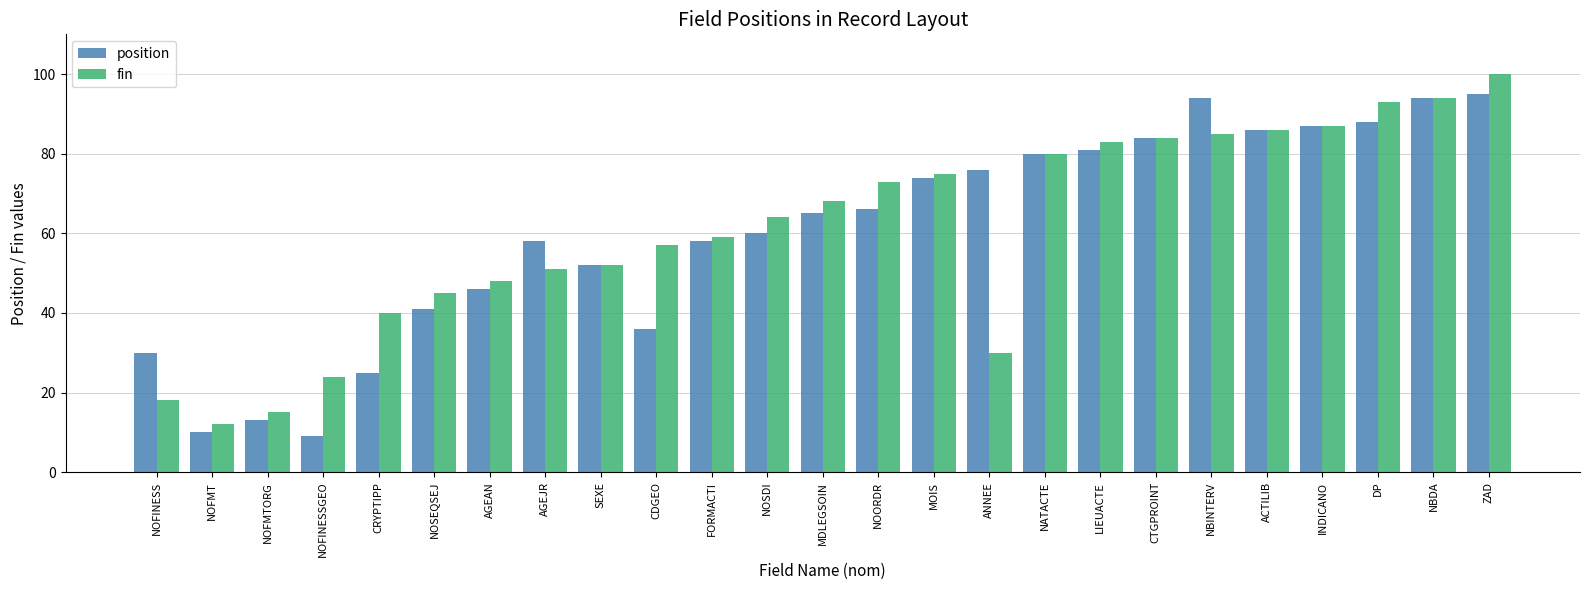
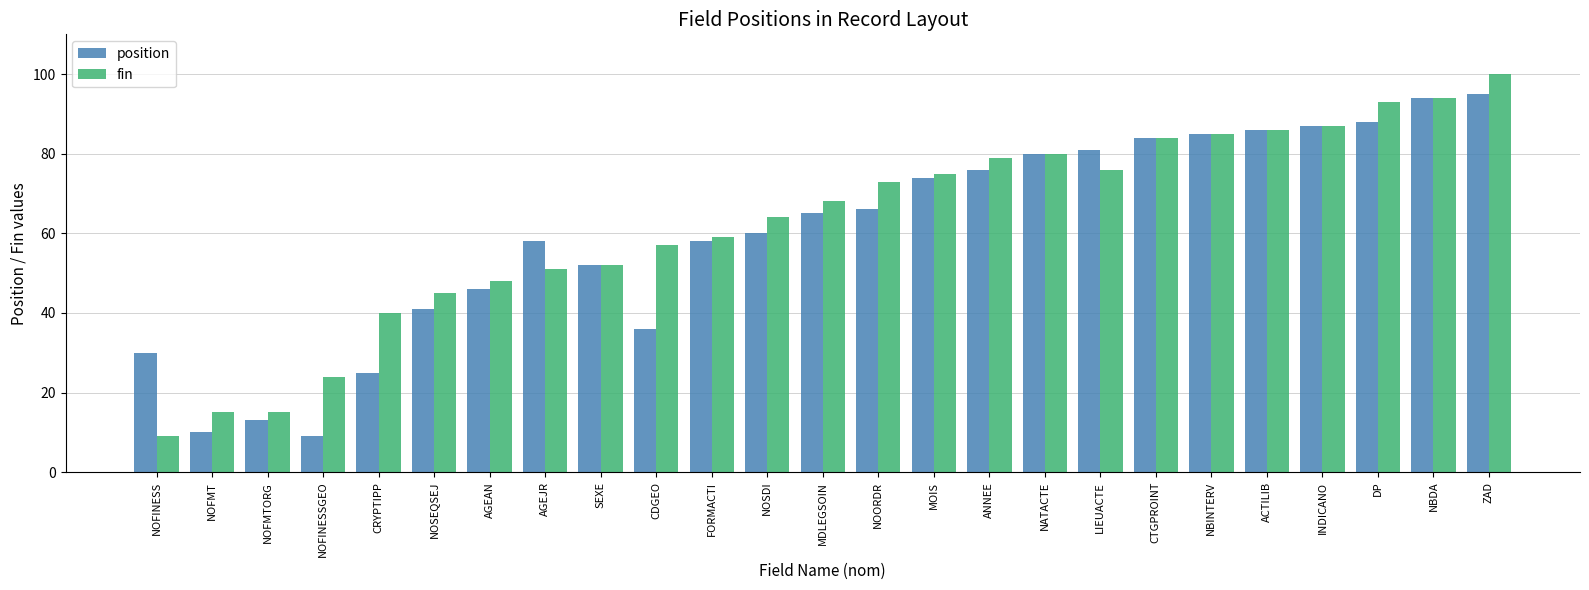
  {
    "position": {
      "NOFINESS": 30,
      "NOFMT": 10,
      "NOFMTORG": 13,
      "NOFINESSGEO": 9,
      "CRYPTIPP": 25,
      "NOSEQSEJ": 41,
      "AGEAN": 46,
      "AGEJR": 58,
      "SEXE": 52,
      "CDGEO": 36,
      "FORMACTI": 58,
      "NOSDI": 60,
      "MDLEGSOIN": 65,
      "NOORDR": 66,
      "MOIS": 74,
      "ANNEE": 76,
      "NATACTE": 80,
      "LIEUACTE": 81,
      "CTGPROINT": 84,
-     "NBINTERV": 94,
+     "NBINTERV": 85,
      "ACTILIB": 86,
      "INDICANO": 87,
      "DP": 88,
      "NBDA": 94,
      "ZAD": 95
    },
    "fin": {
-     "NOFINESS": 18,
-     "NOFMT": 12,
+     "NOFINESS": 9,
+     "NOFMT": 15,
      "NOFMTORG": 15,
      "NOFINESSGEO": 24,
      "CRYPTIPP": 40,
      "NOSEQSEJ": 45,
      "AGEAN": 48,
      "AGEJR": 51,
      "SEXE": 52,
      "CDGEO": 57,
      "FORMACTI": 59,
      "NOSDI": 64,
      "MDLEGSOIN": 68,
      "NOORDR": 73,
      "MOIS": 75,
-     "ANNEE": 30,
+     "ANNEE": 79,
      "NATACTE": 80,
-     "LIEUACTE": 83,
+     "LIEUACTE": 76,
      "CTGPROINT": 84,
      "NBINTERV": 85,
      "ACTILIB": 86,
      "INDICANO": 87,
      "DP": 93,
      "NBDA": 94,
      "ZAD": 100
    }
  }
